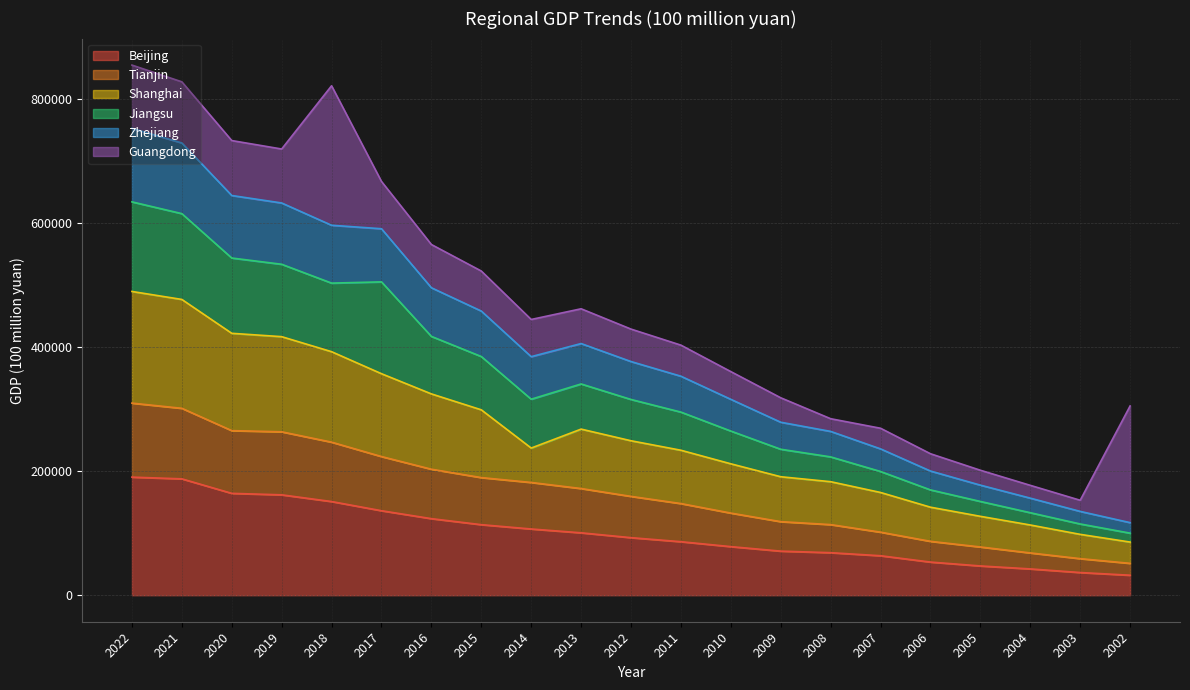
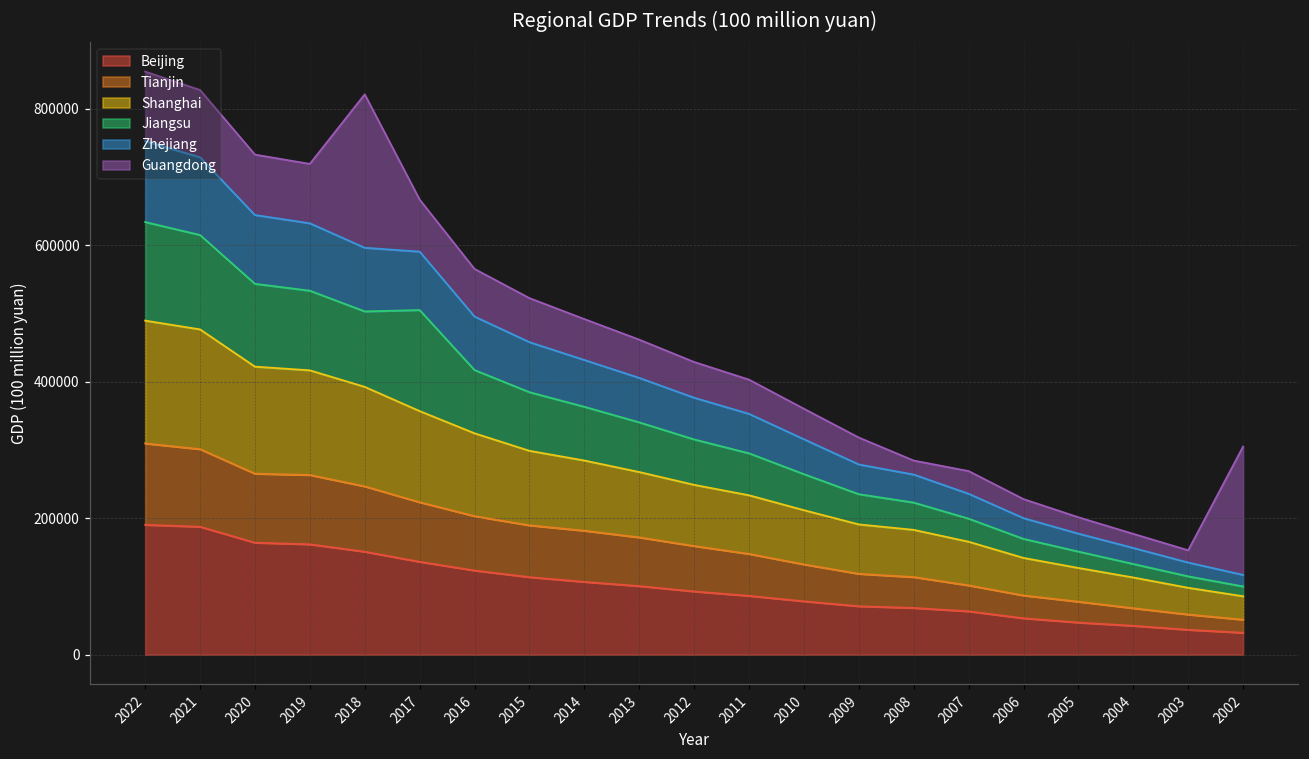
  {
    "Shanghai": {
      "2022": 180000,
      "2021": 180000,
      "2020": 160000,
      "2019": 150000,
      "2018": 150000,
      "2017": 130000,
      "2016": 120000,
      "2015": 110000,
-     "2014": 60000,
+     "2014": 100000,
      "2013": 100000,
      "2012": 90000,
      "2011": 90000,
      "2010": 80000,
      "2009": 70000,
      "2008": 70000,
      "2007": 60000,
      "2006": 50000,
      "2005": 50000,
      "2004": 40000,
      "2003": 40000,
      "2002": 30000
    },
    "Jiangsu": {
      "2022": 140000,
      "2021": 140000,
      "2020": 120000,
      "2019": 120000,
      "2018": 110000,
      "2017": 150000,
      "2016": 90000,
      "2015": 90000,
      "2014": 80000,
      "2013": 70000,
      "2012": 70000,
      "2011": 60000,
      "2010": 50000,
      "2009": 40000,
      "2008": 40000,
      "2007": 30000,
      "2006": 30000,
      "2005": 20000,
      "2004": 20000,
      "2003": 20000,
      "2002": 10000
    },
    "Zhejiang": {
      "2020": 100000,
      "2019": 100000,
      "2018": 90000,
      "2017": 90000,
      "2016": 80000,
      "2015": 70000,
      "2014": 70000,
      "2013": 70000,
      "2012": 60000,
      "2011": 60000,
      "2010": 50000,
      "2009": 40000,
      "2008": 40000,
      "2007": 40000,
      "2006": 30000,
      "2005": 30000,
      "2004": 20000,
      "2003": 20000,
      "2002": 20000
    },
    "Guangdong": {
      "2020": 90000,
      "2019": 90000,
      "2018": 220000,
      "2017": 80000,
      "2016": 70000,
      "2015": 60000,
      "2014": 60000,
      "2013": 60000,
      "2012": 50000,
      "2011": 50000,
      "2010": 40000,
      "2009": 40000,
      "2008": 20000,
      "2007": 30000,
      "2006": 30000,
      "2005": 20000,
      "2004": 20000,
      "2003": 20000,
      "2002": 190000
    }
  }
